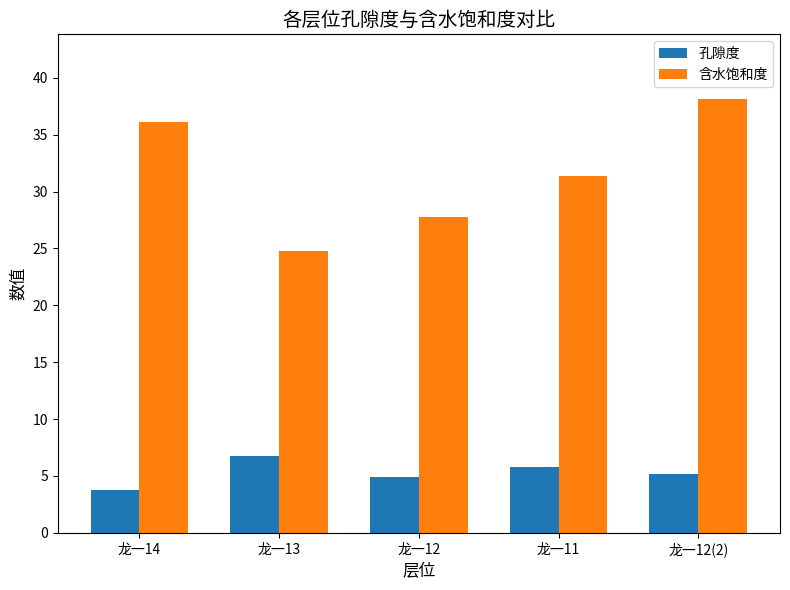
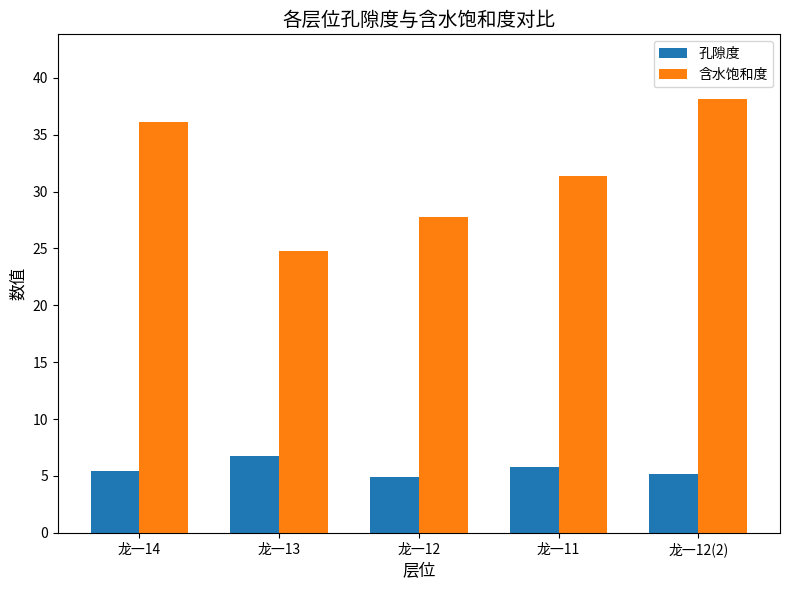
  {
    "孔隙度": {
-     "龙一14": 3.8,
+     "龙一14": 5.4,
      "龙一13": 6.8,
      "龙一12": 4.9,
      "龙一11": 5.8,
      "龙一12(2)": 5.2
    },
    "含水饱和度": {
      "龙一14": 36.1,
      "龙一13": 24.8,
      "龙一12": 27.8,
      "龙一11": 31.4,
      "龙一12(2)": 38.1
    }
  }
